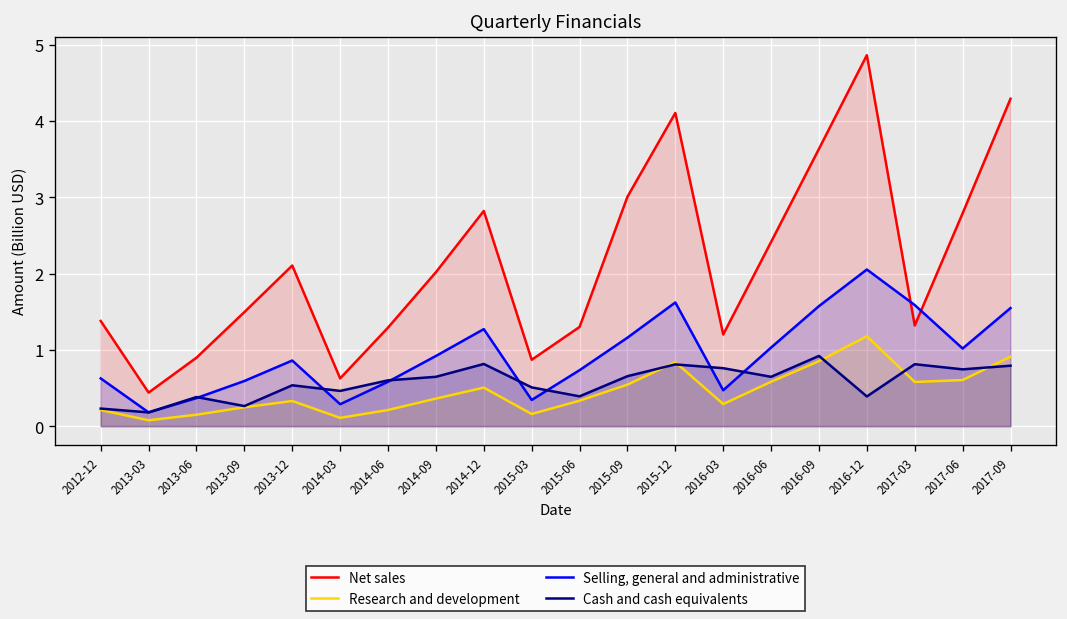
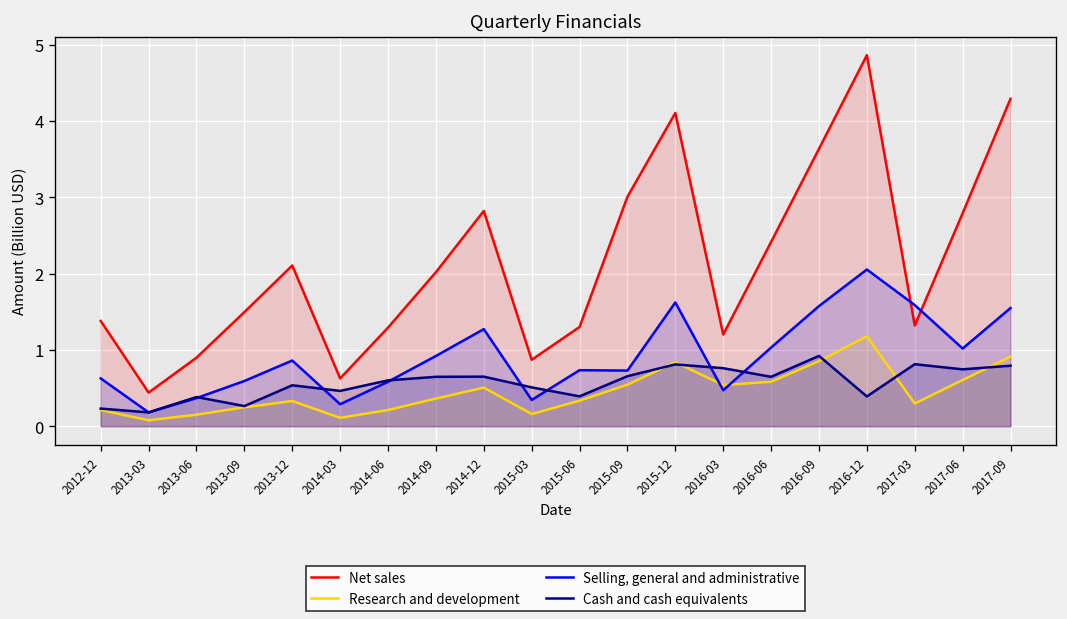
  {
    "Net sales": {
      "2012-12": 1.4,
      "2013-03": 0.4,
      "2013-06": 0.9,
      "2013-09": 1.5,
      "2013-12": 2.1,
      "2014-03": 0.6,
      "2014-06": 1.3,
      "2014-09": 2.0,
      "2014-12": 2.8,
      "2015-03": 0.9,
      "2015-06": 1.3,
      "2015-09": 3.0,
      "2015-12": 4.1,
      "2016-03": 1.2,
      "2016-06": 2.4,
      "2016-09": 3.6,
      "2016-12": 4.9,
      "2017-03": 1.3,
      "2017-06": 2.8,
      "2017-09": 4.3
    },
    "Research and development": {
      "2013-03": 0.1,
      "2013-06": 0.1,
      "2013-12": 0.3,
      "2014-03": 0.1,
      "2014-06": 0.2,
      "2014-09": 0.4,
      "2014-12": 0.5,
      "2015-03": 0.2,
      "2015-06": 0.3,
      "2015-09": 0.5,
-     "2016-03": 0.3,
+     "2016-03": 0.5,
      "2016-06": 0.6,
      "2016-09": 0.9,
      "2016-12": 1.2,
-     "2017-03": 0.6,
+     "2017-03": 0.3,
      "2017-06": 0.6,
      "2017-09": 0.9
    },
    "Selling, general and administrative": {
      "2012-12": 0.6,
      "2013-09": 0.6,
      "2013-12": 0.9,
      "2014-03": 0.3,
      "2014-09": 0.9,
      "2014-12": 1.3,
      "2015-03": 0.3,
      "2015-06": 0.7,
-     "2015-09": 1.2,
+     "2015-09": 0.7,
      "2015-12": 1.6,
      "2016-03": 0.5,
      "2016-06": 1.0,
      "2016-09": 1.6,
      "2016-12": 2.1,
      "2017-03": 1.6,
      "2017-06": 1.0,
      "2017-09": 1.5
    },
    "Cash and cash equivalents": {
      "2013-12": 0.5,
      "2014-03": 0.5,
      "2014-09": 0.6,
-     "2014-12": 0.8,
+     "2014-12": 0.6,
      "2015-03": 0.5,
      "2015-06": 0.4,
      "2015-09": 0.7,
      "2016-03": 0.8,
      "2016-06": 0.6,
      "2016-09": 0.9,
      "2016-12": 0.4,
      "2017-03": 0.8,
      "2017-06": 0.7,
      "2017-09": 0.8
    }
  }
